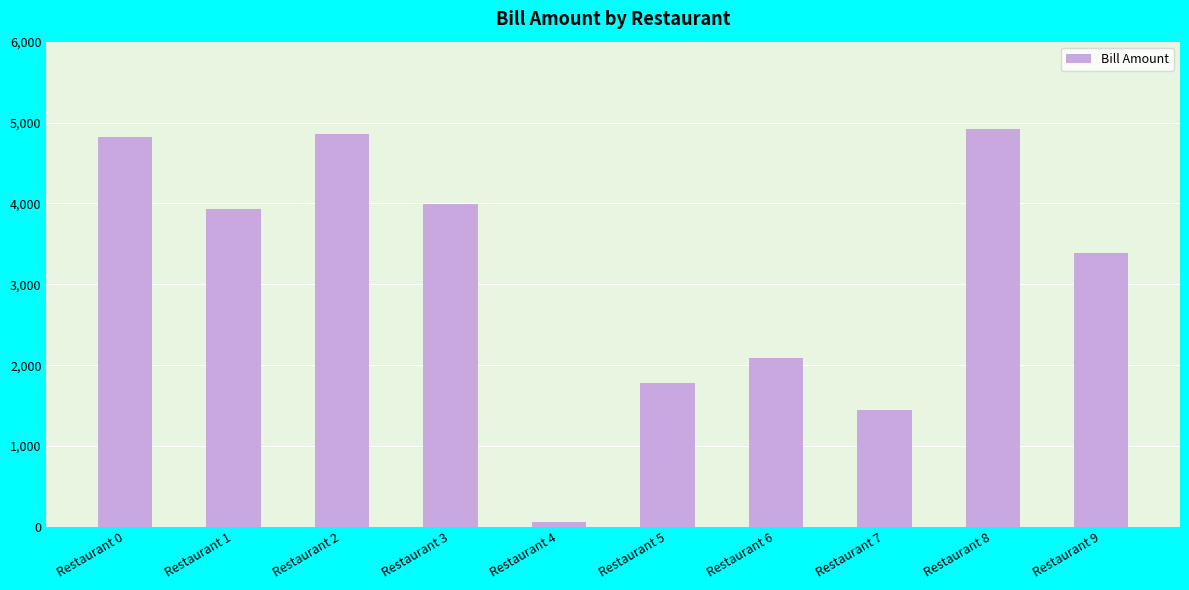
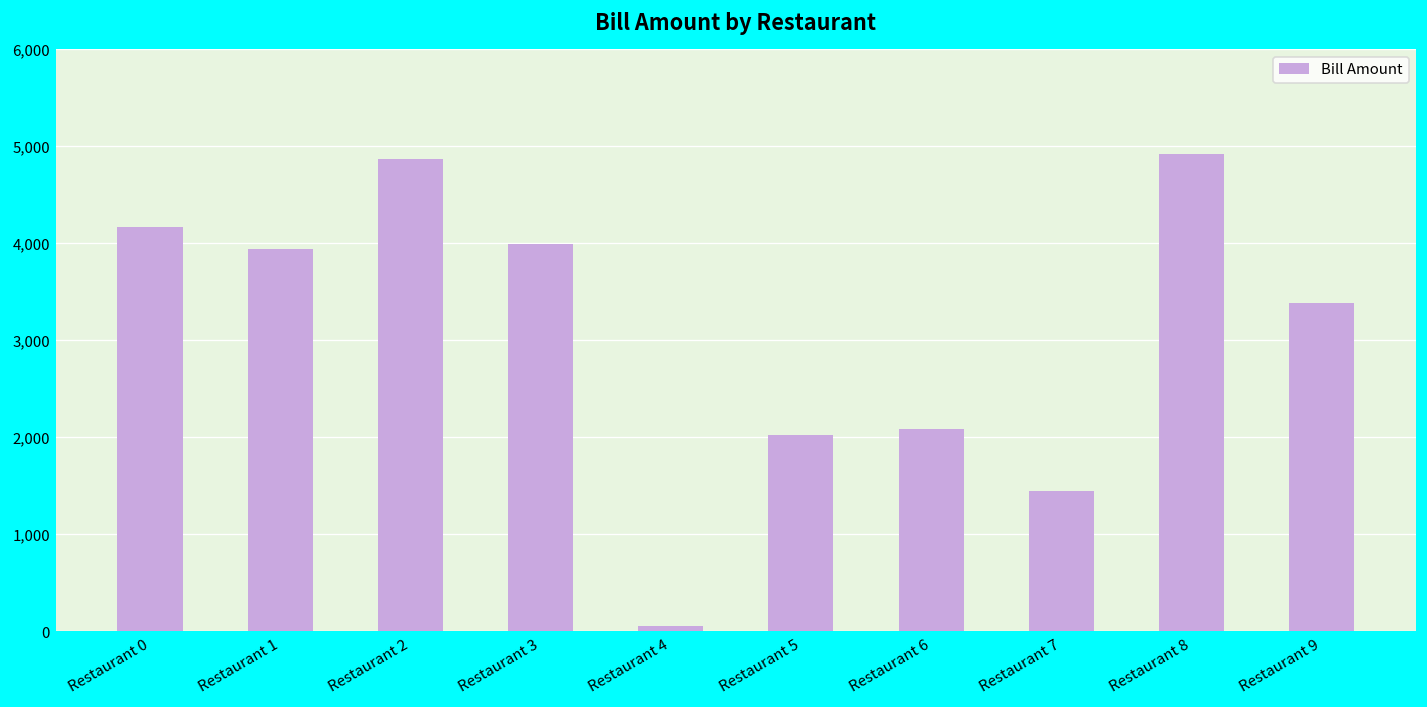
  {
-   "Restaurant 0": "4,800",
+   "Restaurant 0": "4,200",
    "Restaurant 1": "3,900",
    "Restaurant 2": "4,900",
    "Restaurant 3": "4,000",
    "Restaurant 4": "100",
-   "Restaurant 5": "1,800",
+   "Restaurant 5": "2,000",
    "Restaurant 6": "2,100",
    "Restaurant 7": "1,500",
    "Restaurant 8": "4,900",
    "Restaurant 9": "3,400"
  }
